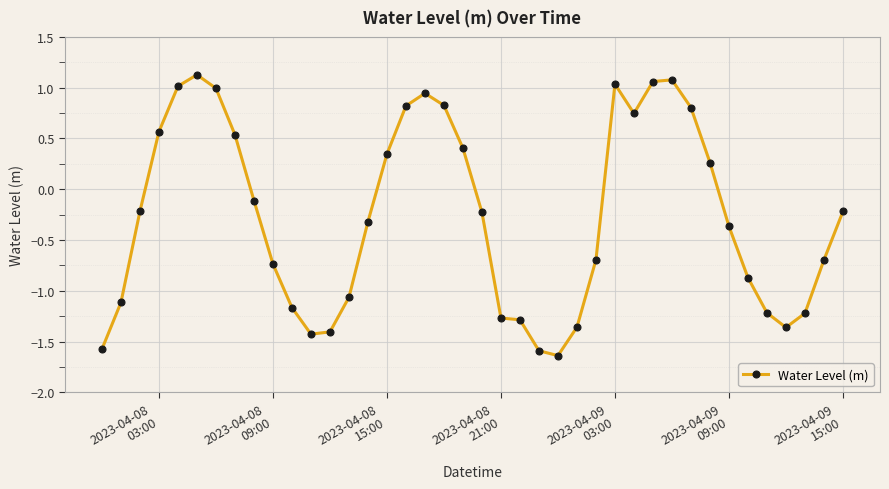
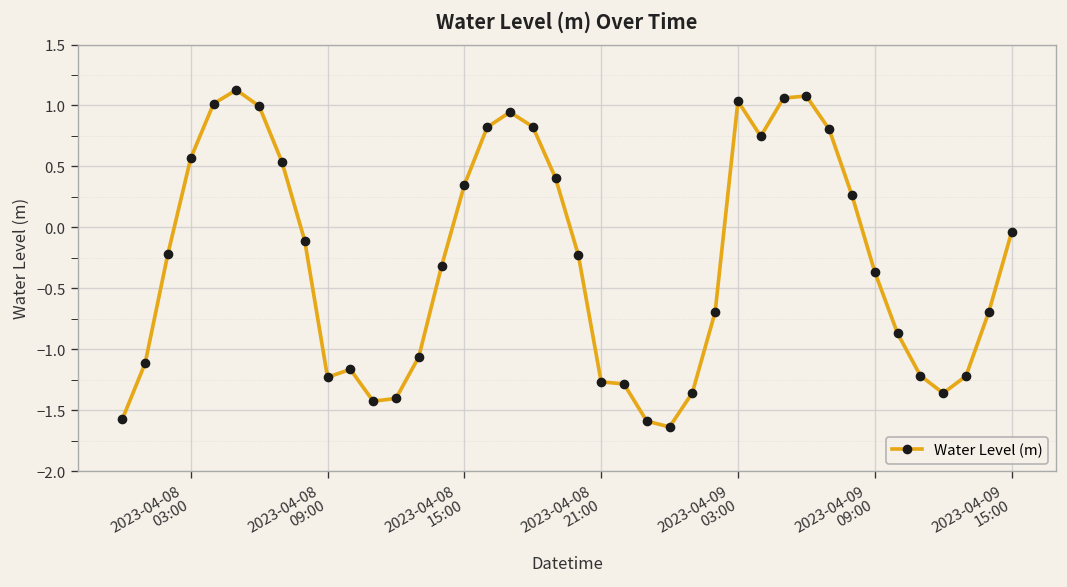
  {
    "2023-04-08 03:00": 0.57,
-   "2023-04-08 09:00": -0.74,
+   "2023-04-08 09:00": -1.23,
    "2023-04-08 15:00": 0.35,
    "2023-04-08 21:00": -1.27,
    "2023-04-09 03:00": 1.04,
    "2023-04-09 09:00": -0.37,
-   "2023-04-09 15:00": -0.22
+   "2023-04-09 15:00": -0.04
  }
